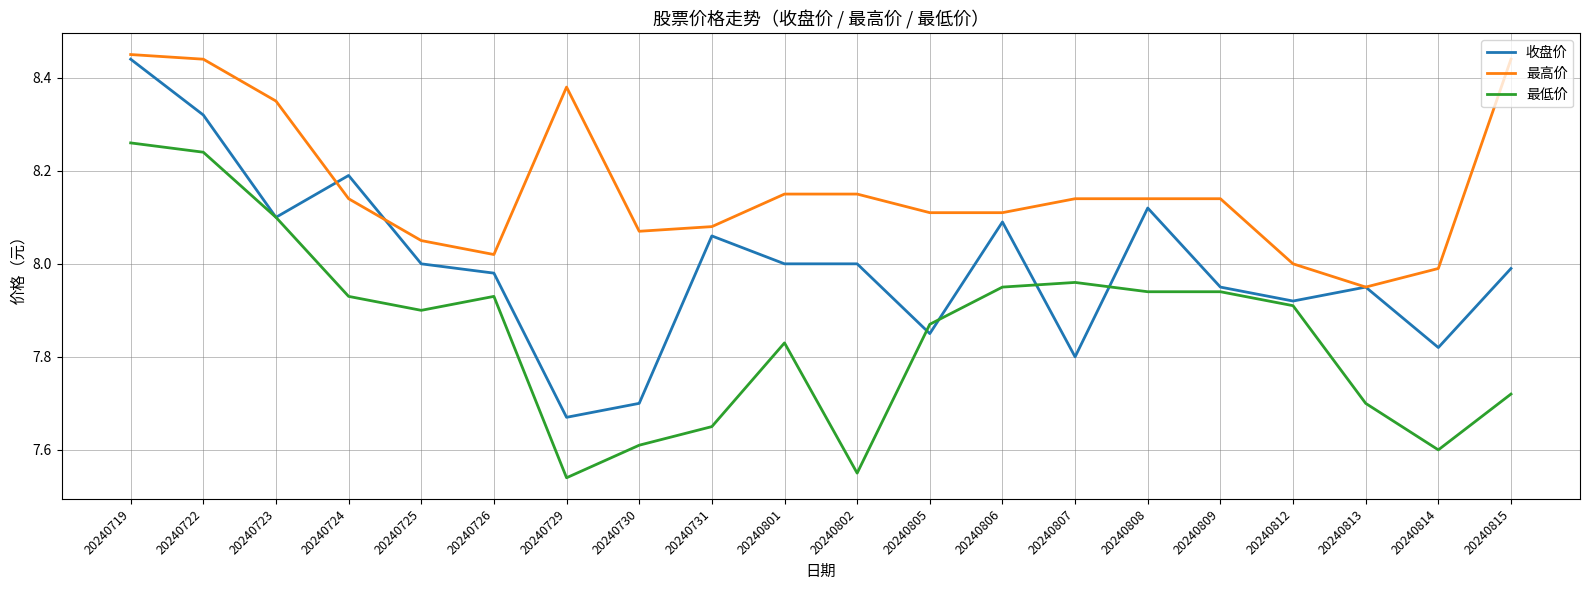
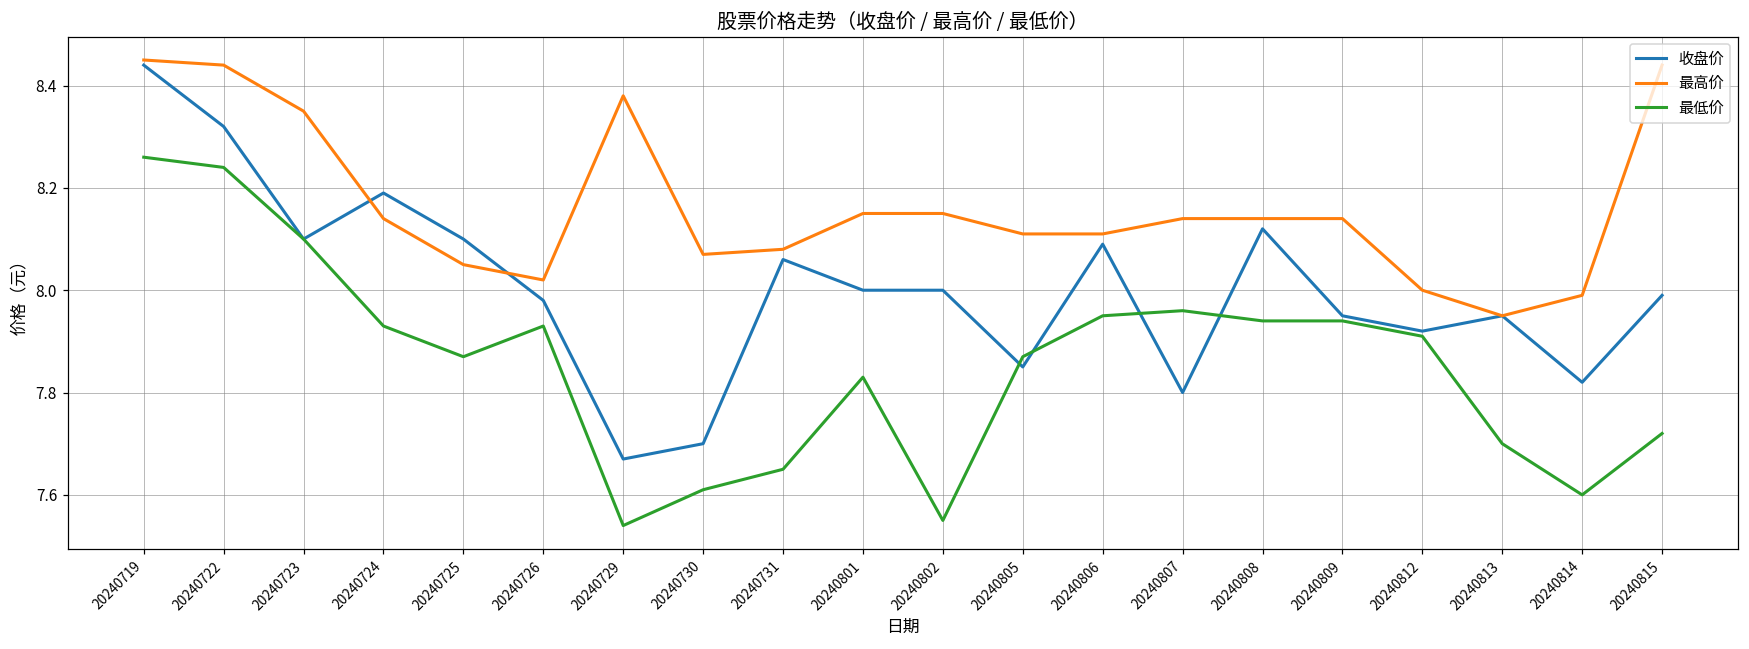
  {
    "收盘价": {
      "20240719": 8.44,
      "20240722": 8.32,
      "20240724": 8.19,
-     "20240725": 8.0,
+     "20240725": 8.1,
      "20240726": 7.98,
      "20240729": 7.67,
      "20240730": 7.7,
      "20240731": 8.06,
      "20240801": 8.0,
      "20240802": 8.0,
      "20240805": 7.85,
      "20240806": 8.09,
      "20240807": 7.8,
      "20240808": 8.12,
      "20240809": 7.95,
      "20240812": 7.92,
      "20240814": 7.82,
      "20240815": 7.99
    },
    "最高价": {
      "20240719": 8.45,
      "20240722": 8.44,
      "20240723": 8.35,
      "20240724": 8.14,
      "20240725": 8.05,
      "20240726": 8.02,
      "20240729": 8.38,
      "20240730": 8.07,
      "20240731": 8.08,
      "20240801": 8.15,
      "20240802": 8.15,
      "20240805": 8.11,
      "20240806": 8.11,
      "20240807": 8.14,
      "20240808": 8.14,
      "20240809": 8.14,
      "20240812": 8.00,
      "20240814": 7.99
    },
    "最低价": {
      "20240719": 8.26,
      "20240722": 8.24,
      "20240724": 7.93,
-     "20240725": 7.90,
+     "20240725": 7.87,
      "20240726": 7.93,
      "20240729": 7.54,
      "20240730": 7.61,
      "20240731": 7.65,
      "20240801": 7.83,
      "20240802": 7.55,
      "20240805": 7.87,
      "20240806": 7.95,
      "20240807": 7.96,
      "20240808": 7.94,
      "20240809": 7.94,
      "20240812": 7.91,
      "20240813": 7.70,
      "20240814": 7.60,
      "20240815": 7.72
    }
  }
